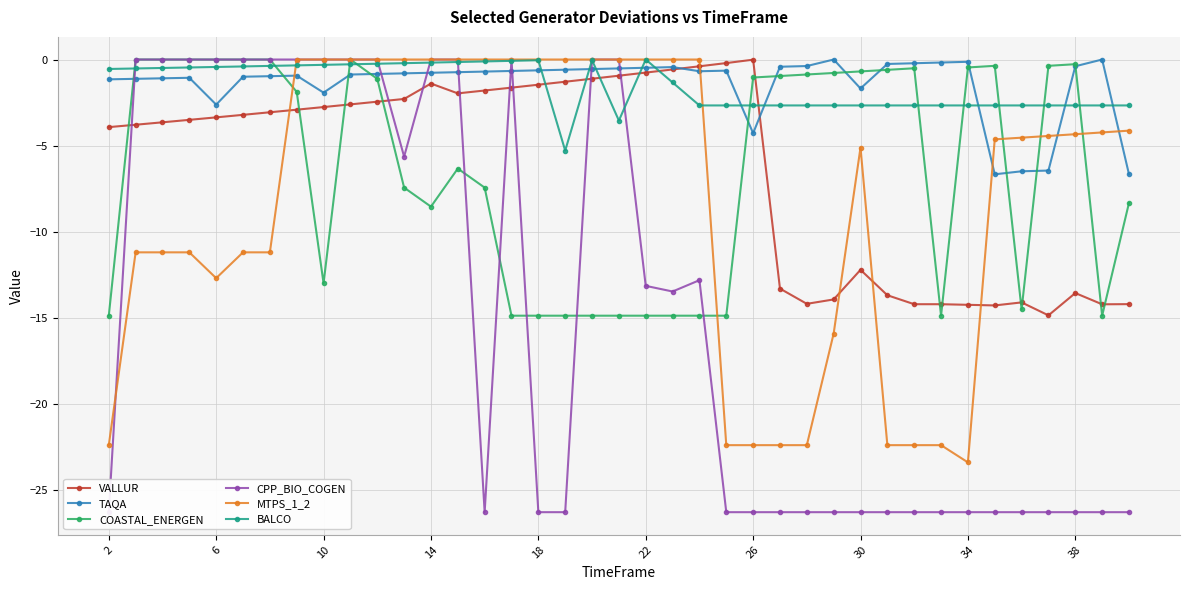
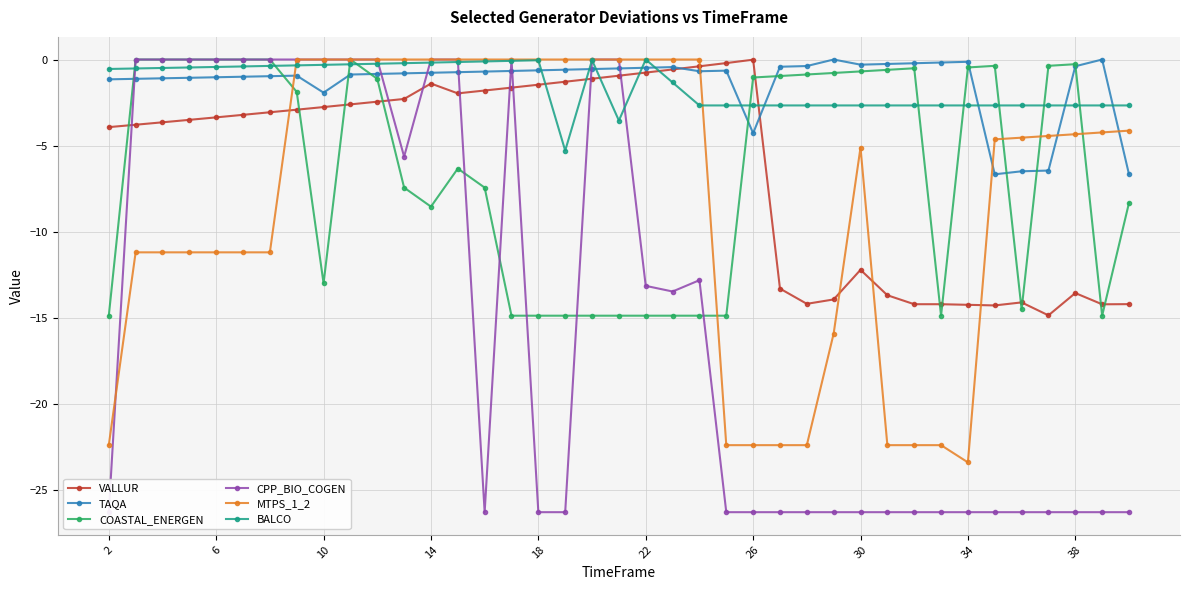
  {
    "VALLUR": {
      "2": -3.9,
      "6": -3.4,
      "10": -2.8,
      "14": -1.4,
      "18": -1.5,
      "22": -0.8,
      "26": 0.0,
      "30": -12.2,
      "34": -14.2,
      "38": -13.6
    },
    "TAQA": {
      "2": -1.2,
-     "6": -2.6,
+     "6": -1.0,
      "10": -1.9,
      "14": -0.8,
      "18": -0.6,
      "22": -0.5,
      "26": -4.3,
-     "30": -1.7,
+     "30": -0.3,
      "34": -0.1
    },
    "CPP_BIO_COGEN": {
      "18": -26.3,
      "22": -13.1,
      "26": -26.3,
      "30": -26.3,
      "34": -26.3,
      "38": -26.3
    },
    "MTPS_1_2": {
      "2": -22.4,
-     "6": -12.7,
+     "6": -11.2,
      "26": -22.4,
      "30": -5.1,
      "34": -23.4,
      "38": -4.3
    }
  }
